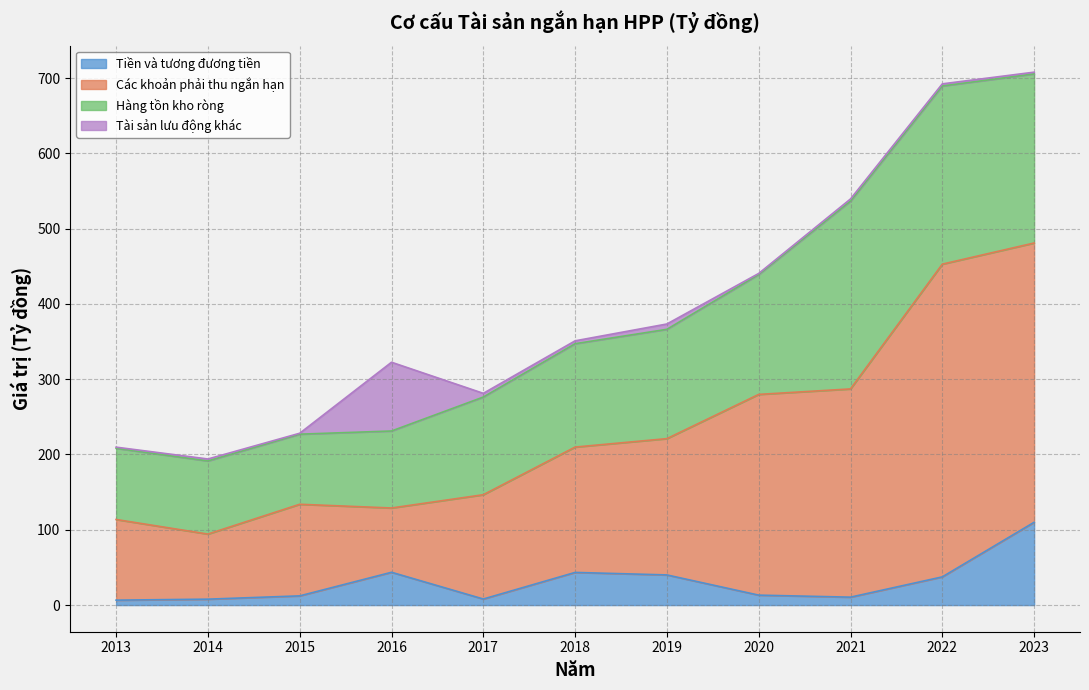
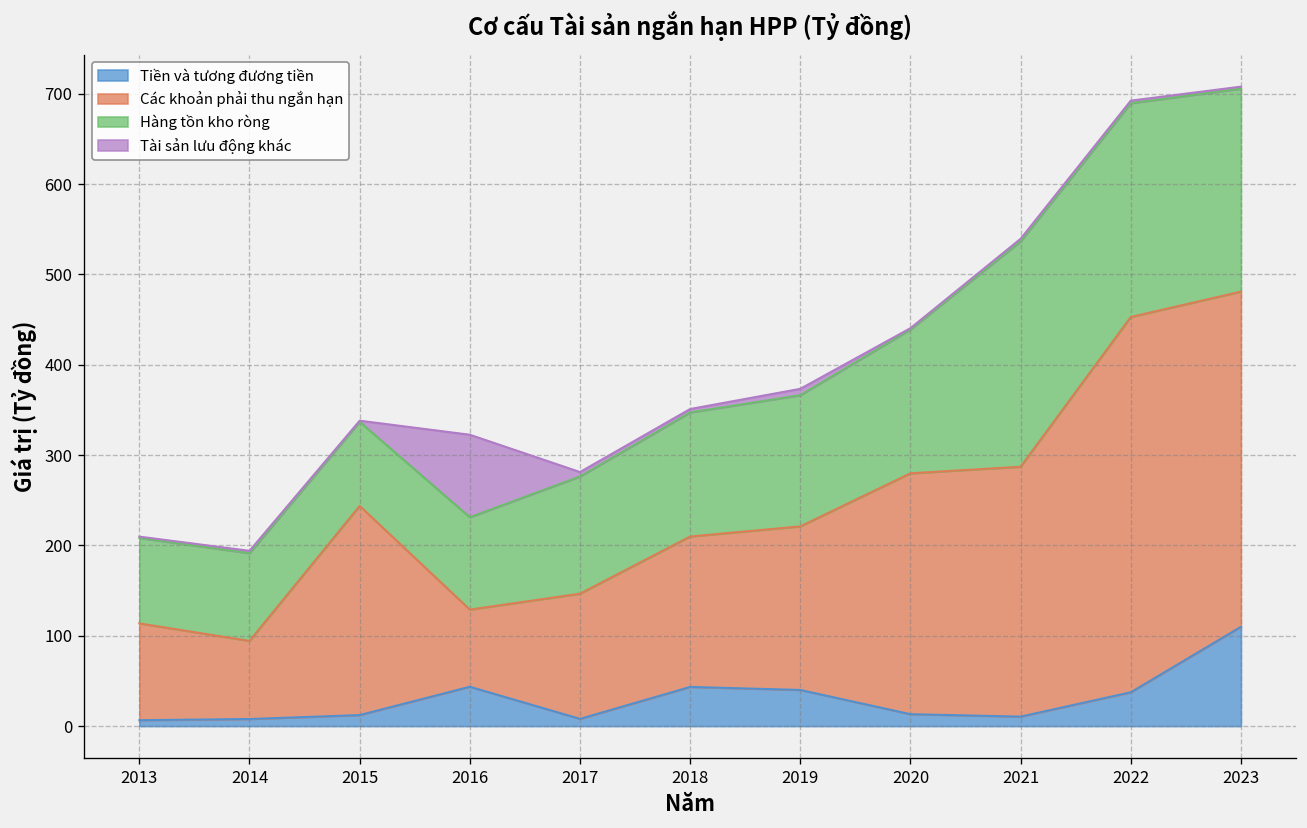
  {
    "Tiền và tương đương tiền": {
      "2013": 10,
      "2014": 10,
      "2015": 10,
      "2016": 40,
      "2017": 10,
      "2018": 40,
      "2019": 40,
      "2020": 10,
      "2021": 10,
      "2022": 40,
      "2023": 110
    },
    "Các khoản phải thu ngắn hạn": {
      "2013": 110,
      "2014": 90,
-     "2015": 120,
+     "2015": 230,
      "2016": 90,
      "2017": 140,
      "2018": 170,
      "2019": 180,
      "2020": 270,
      "2021": 280,
      "2022": 420,
      "2023": 370
    },
    "Hàng tồn kho ròng": {
      "2016": 100,
      "2017": 130,
      "2018": 140,
      "2019": 150
    },
    "Tài sản lưu động khác": {
      "2016": 90,
      "2017": 0,
      "2018": 0,
      "2019": 10
    }
  }
